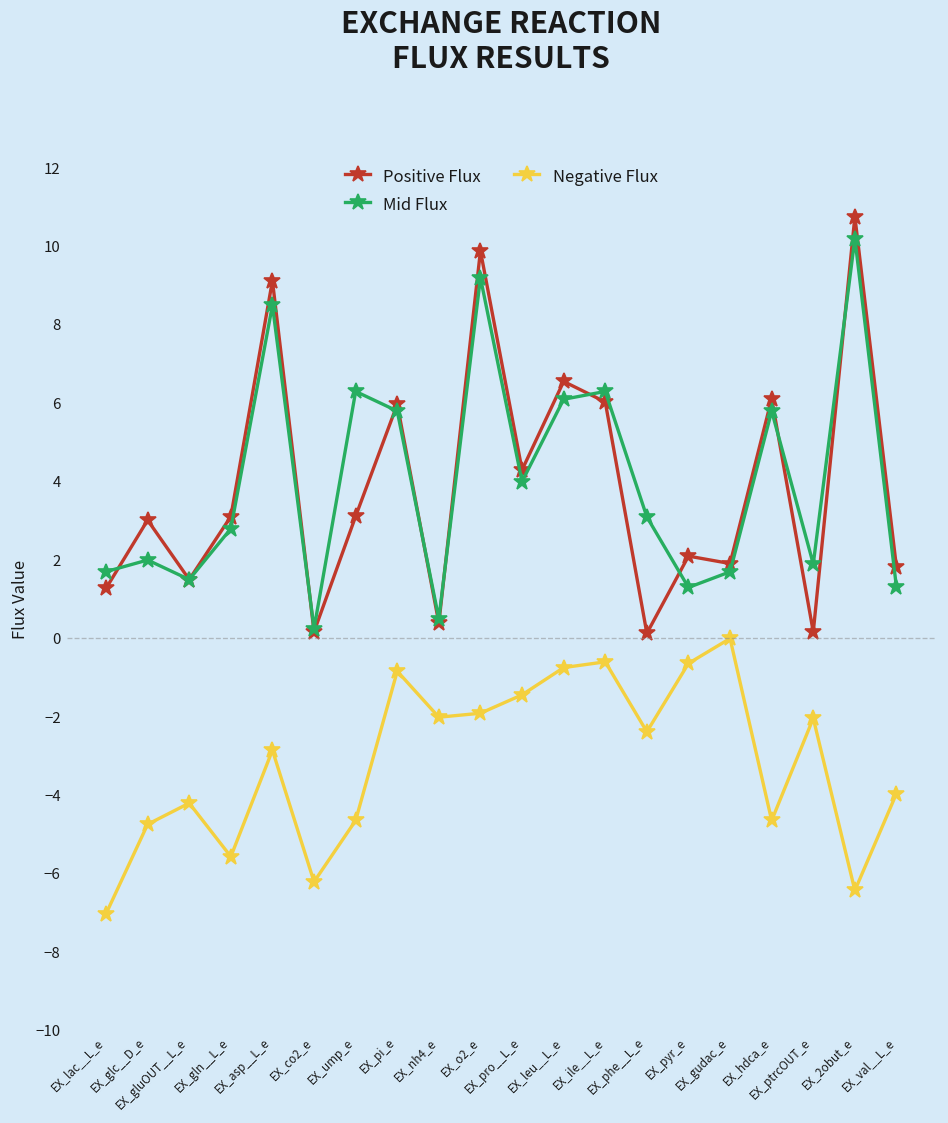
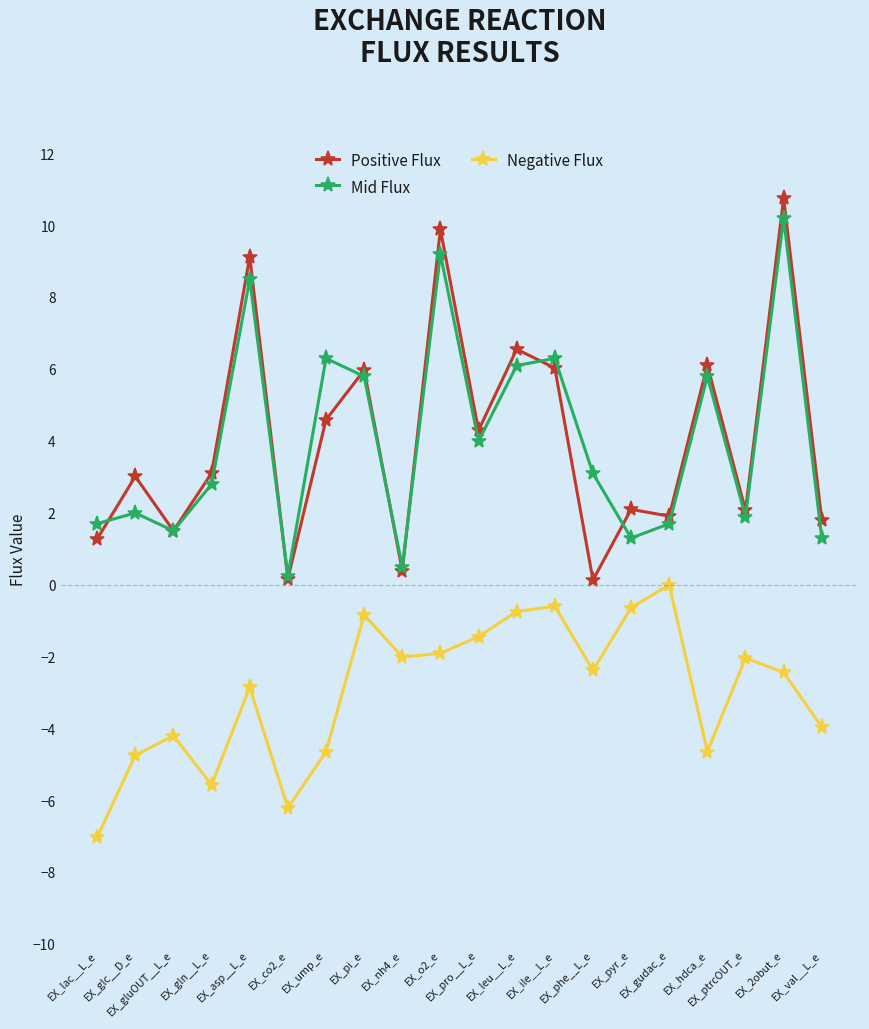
  {
    "Positive Flux": {
      "EX_lac__L_e": 1.3,
      "EX_glc__D_e": 3.0,
      "EX_gln__L_e": 3.1,
      "EX_asp__L_e": 9.1,
      "EX_co2_e": 0.2,
-     "EX_ump_e": 3.1,
+     "EX_ump_e": 4.6,
      "EX_pi_e": 6.0,
      "EX_nh4_e": 0.4,
      "EX_o2_e": 9.9,
      "EX_pro__L_e": 4.3,
      "EX_leu__L_e": 6.6,
      "EX_ile__L_e": 6.0,
      "EX_phe__L_e": 0.1,
      "EX_pyr_e": 2.1,
      "EX_gudac_e": 1.9,
      "EX_hdca_e": 6.1,
-     "EX_ptrcOUT_e": 0.2,
+     "EX_ptrcOUT_e": 2.1,
      "EX_2obut_e": 10.8,
      "EX_val__L_e": 1.8
    },
    "Mid Flux": {
      "EX_lac__L_e": 1.7,
      "EX_glc__D_e": 2.0,
      "EX_gln__L_e": 2.8,
      "EX_asp__L_e": 8.5,
      "EX_co2_e": 0.3,
      "EX_ump_e": 6.3,
      "EX_pi_e": 5.8,
      "EX_nh4_e": 0.5,
      "EX_o2_e": 9.2,
      "EX_pro__L_e": 4.0,
      "EX_leu__L_e": 6.1,
      "EX_ile__L_e": 6.3,
      "EX_phe__L_e": 3.1,
      "EX_pyr_e": 1.3,
      "EX_gudac_e": 1.7,
      "EX_hdca_e": 5.8,
      "EX_ptrcOUT_e": 1.9,
      "EX_2obut_e": 10.2,
      "EX_val__L_e": 1.3
    },
    "Negative Flux": {
      "EX_lac__L_e": -7.0,
      "EX_glc__D_e": -4.7,
      "EX_gluOUT__L_e": -4.2,
      "EX_gln__L_e": -5.6,
      "EX_asp__L_e": -2.9,
      "EX_co2_e": -6.2,
      "EX_ump_e": -4.6,
      "EX_pi_e": -0.8,
      "EX_nh4_e": -2.0,
      "EX_o2_e": -1.9,
      "EX_pro__L_e": -1.4,
      "EX_leu__L_e": -0.7,
      "EX_ile__L_e": -0.6,
      "EX_phe__L_e": -2.4,
      "EX_pyr_e": -0.6,
      "EX_gudac_e": 0.0,
      "EX_hdca_e": -4.6,
      "EX_ptrcOUT_e": -2.0,
-     "EX_2obut_e": -6.4,
+     "EX_2obut_e": -2.4,
      "EX_val__L_e": -4.0
    }
  }
